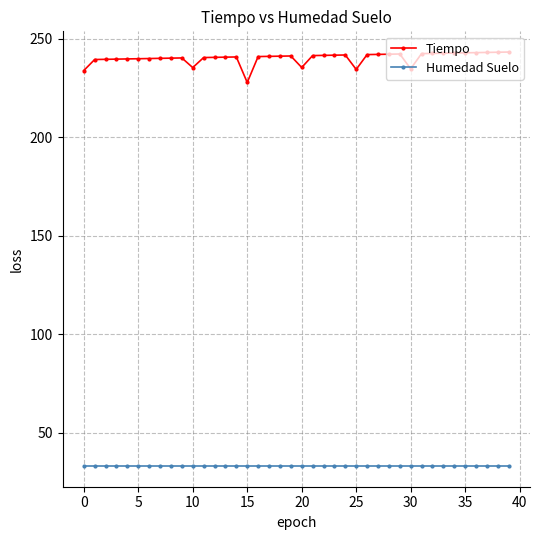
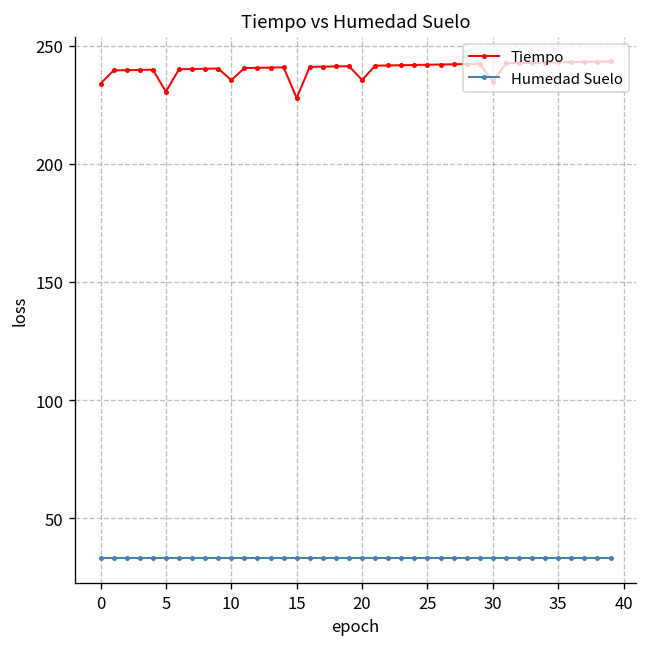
  {
    "Tiempo": {
      "0": 234,
-     "5": 240,
+     "5": 230,
      "10": 235,
      "15": 228,
      "20": 235,
-     "25": 234
+     "25": 242
    },
    "Humedad Suelo": {
      "0": 33,
      "5": 33,
      "10": 33,
      "15": 33,
      "20": 33,
      "25": 33,
      "30": 33,
      "35": 33
    }
  }
